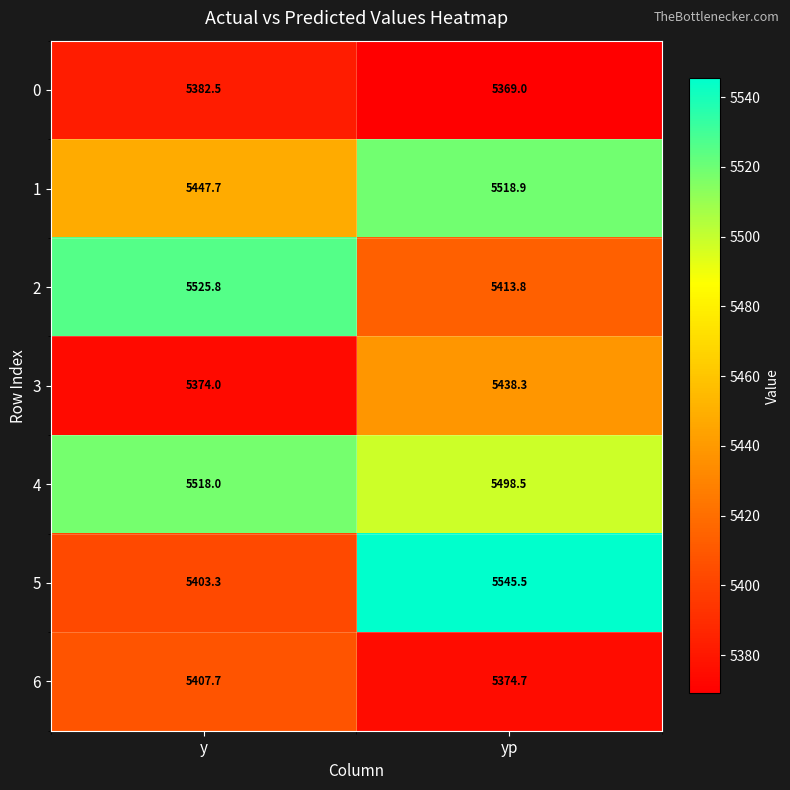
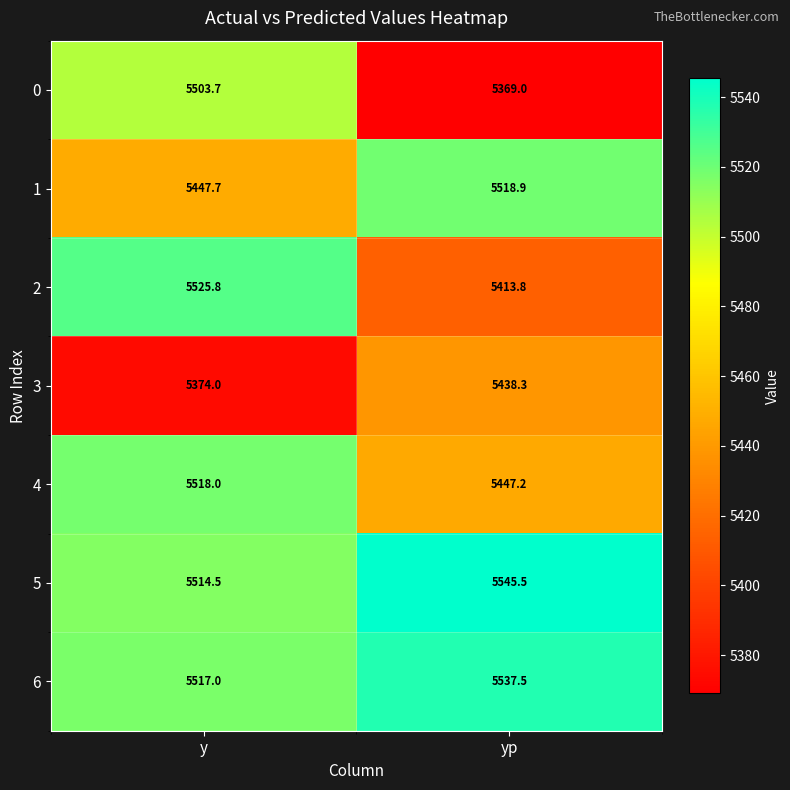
  {
    "0": {
-     "y": 5382.5,
+     "y": 5503.7,
      "yp": 5369.0
    },
    "1": {
      "y": 5447.7,
      "yp": 5518.9
    },
    "2": {
      "y": 5525.8,
      "yp": 5413.8
    },
    "3": {
      "y": 5374.0,
      "yp": 5438.3
    },
    "4": {
      "y": 5518.0,
-     "yp": 5498.5
+     "yp": 5447.2
    },
    "5": {
-     "y": 5403.3,
+     "y": 5514.5,
      "yp": 5545.5
    },
    "6": {
-     "y": 5407.7,
-     "yp": 5374.7
+     "y": 5517.0,
+     "yp": 5537.5
    }
  }
